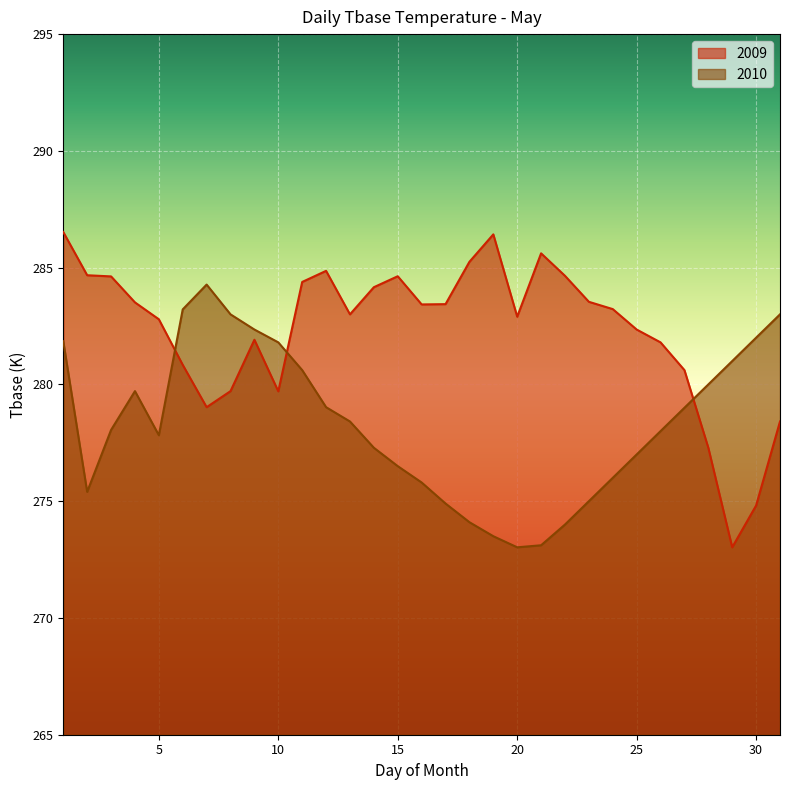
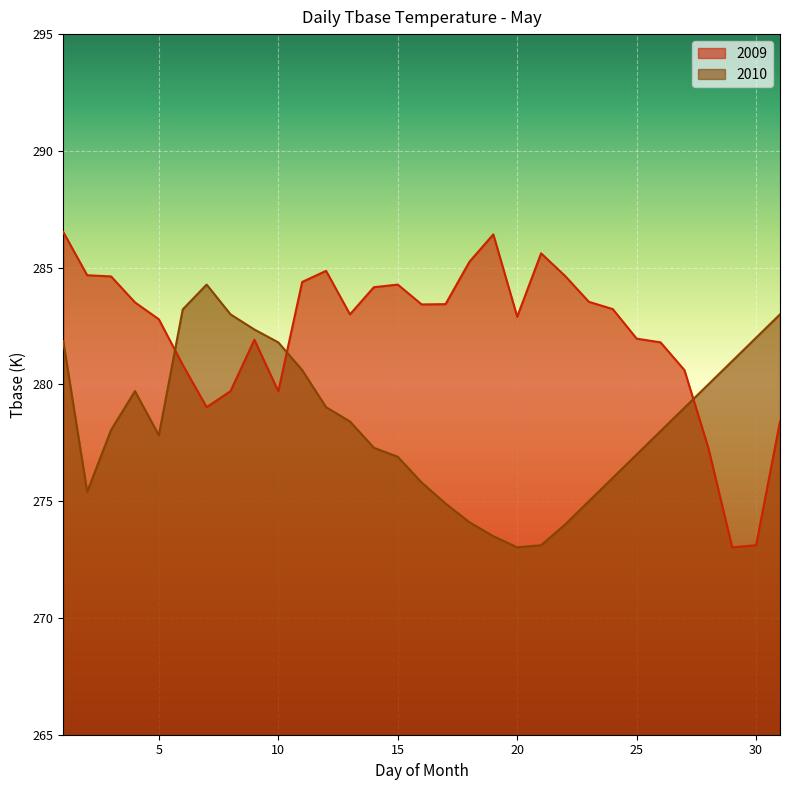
  {
    "2009": {
      "5": 282.8,
      "10": 279.7,
-     "15": 284.6,
+     "15": 284.3,
      "20": 282.9,
-     "25": 282.4,
-     "30": 274.8
+     "25": 282.0,
+     "30": 273.1
    },
    "2010": {
      "5": 277.8,
      "10": 281.8,
-     "15": 276.5,
+     "15": 276.9,
      "20": 273.0,
      "25": 277.0,
      "30": 282.0
    }
  }
